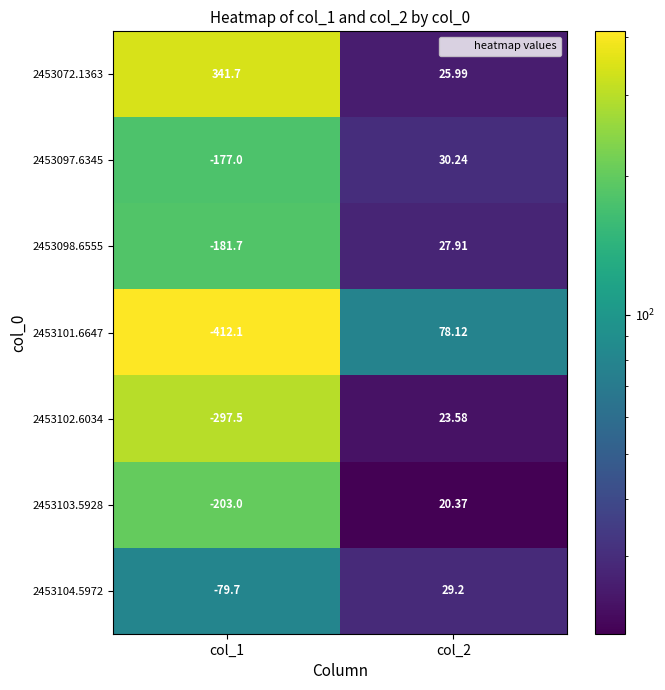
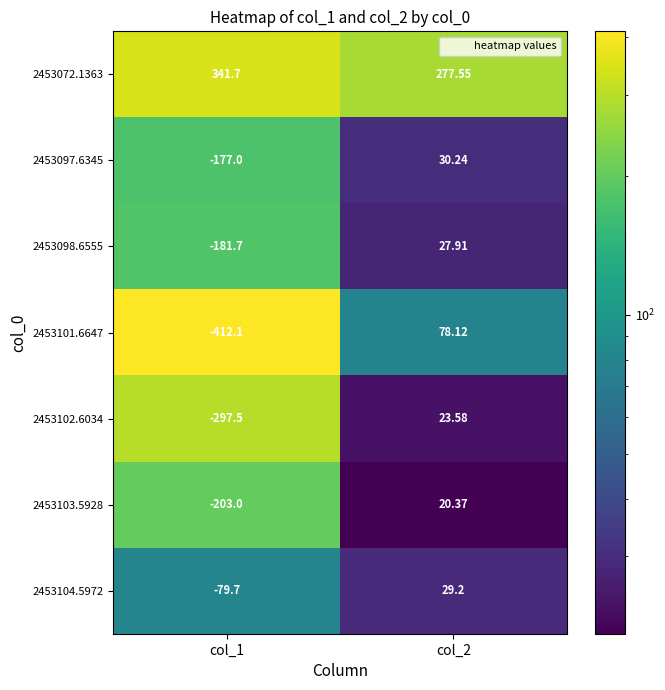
  {
    "2453072.1363": {
      "col_1": 341.7,
-     "col_2": 25.99
+     "col_2": 277.55
    },
    "2453097.6345": {
      "col_1": -177.0,
      "col_2": 30.24
    },
    "2453098.6555": {
      "col_1": -181.7,
      "col_2": 27.91
    },
    "2453101.6647": {
      "col_1": -412.1,
      "col_2": 78.12
    },
    "2453102.6034": {
      "col_1": -297.5,
      "col_2": 23.58
    },
    "2453103.5928": {
      "col_1": -203.0,
      "col_2": 20.37
    },
    "2453104.5972": {
      "col_1": -79.7,
      "col_2": 29.2
    }
  }
